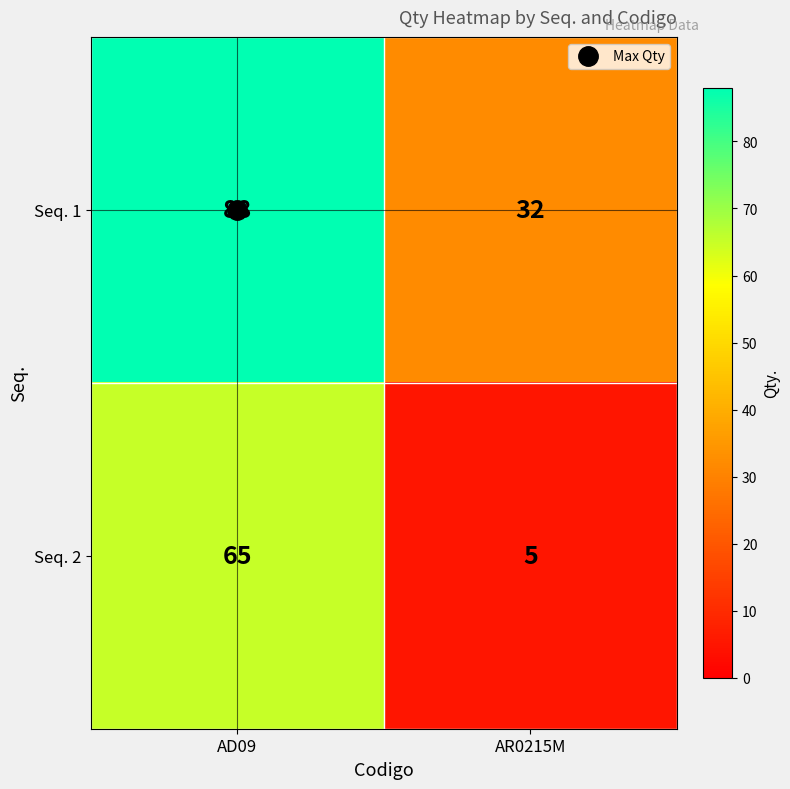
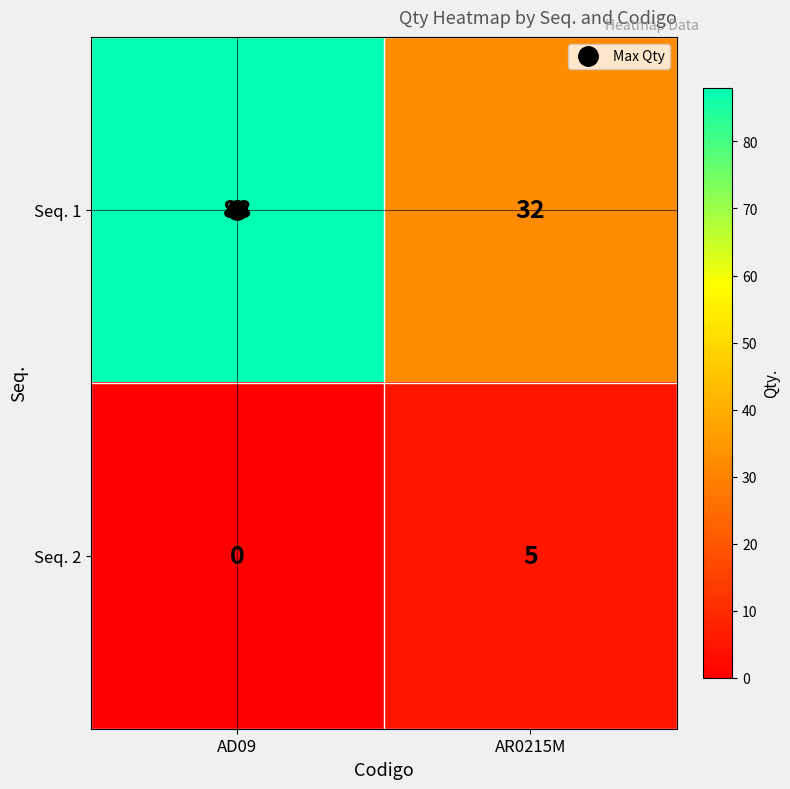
  {
    "Seq. 1": {
      "AR0215M": 32
    },
    "Seq. 2": {
-     "AD09": 65,
+     "AD09": 0,
      "AR0215M": 5
    }
  }
